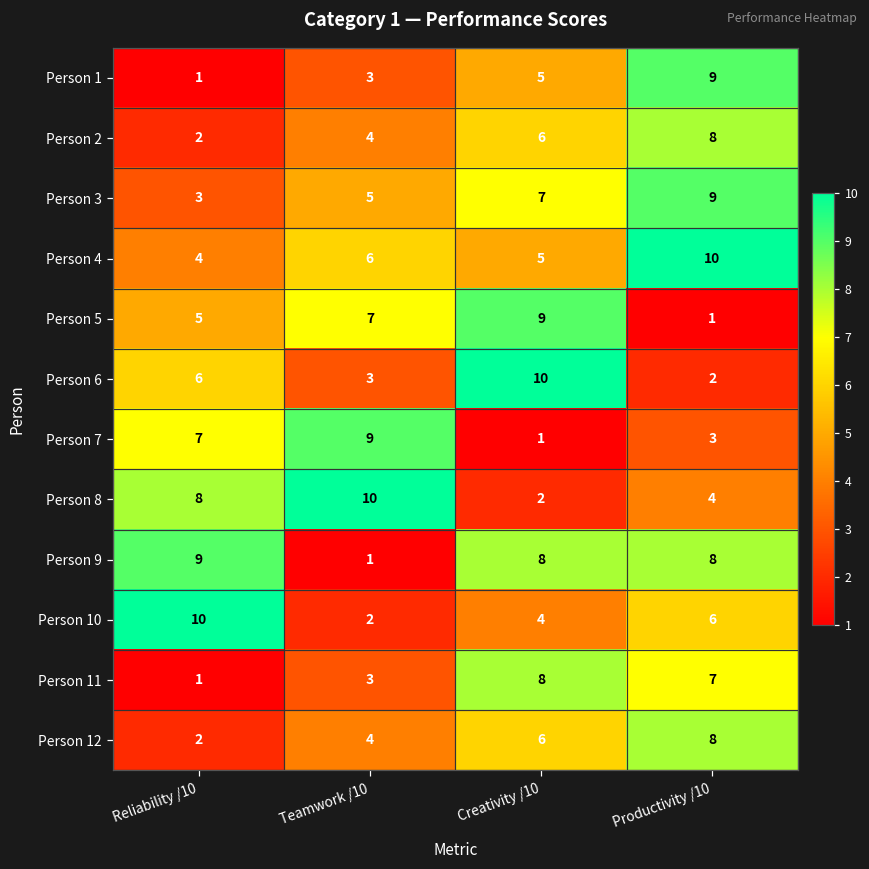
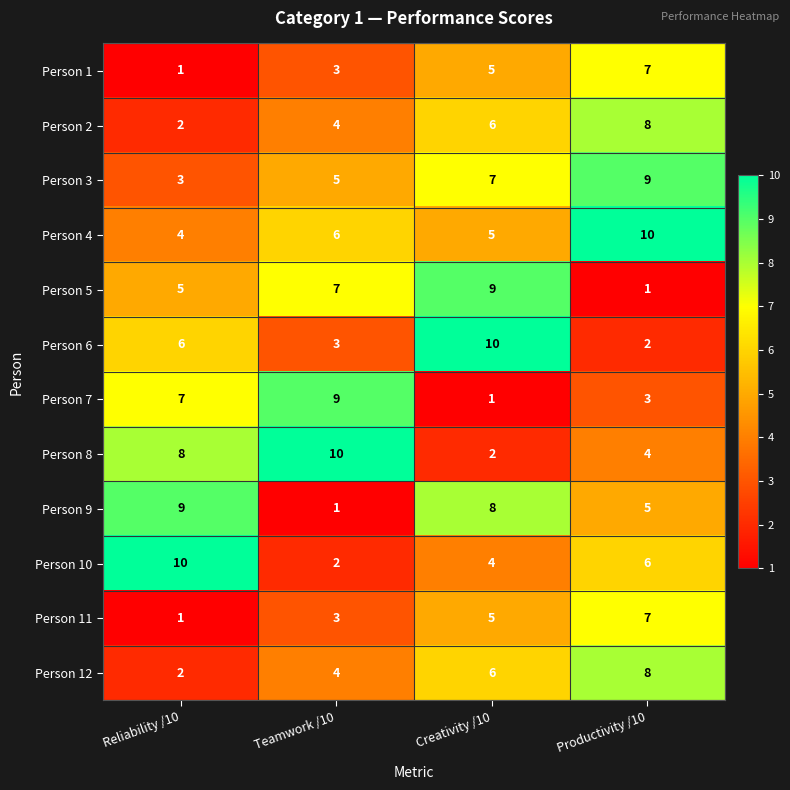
  {
    "Person 1": {
      "Reliability /10": 1,
      "Teamwork /10": 3,
      "Creativity /10": 5,
-     "Productivity /10": 9
+     "Productivity /10": 7
    },
    "Person 2": {
      "Reliability /10": 2,
      "Teamwork /10": 4,
      "Creativity /10": 6,
      "Productivity /10": 8
    },
    "Person 3": {
      "Reliability /10": 3,
      "Teamwork /10": 5,
      "Creativity /10": 7,
      "Productivity /10": 9
    },
    "Person 4": {
      "Reliability /10": 4,
      "Teamwork /10": 6,
      "Creativity /10": 5,
      "Productivity /10": 10
    },
    "Person 5": {
      "Reliability /10": 5,
      "Teamwork /10": 7,
      "Creativity /10": 9,
      "Productivity /10": 1
    },
    "Person 6": {
      "Reliability /10": 6,
      "Teamwork /10": 3,
      "Creativity /10": 10,
      "Productivity /10": 2
    },
    "Person 7": {
      "Reliability /10": 7,
      "Teamwork /10": 9,
      "Creativity /10": 1,
      "Productivity /10": 3
    },
    "Person 8": {
      "Reliability /10": 8,
      "Teamwork /10": 10,
      "Creativity /10": 2,
      "Productivity /10": 4
    },
    "Person 9": {
      "Reliability /10": 9,
      "Teamwork /10": 1,
      "Creativity /10": 8,
-     "Productivity /10": 8
+     "Productivity /10": 5
    },
    "Person 10": {
      "Reliability /10": 10,
      "Teamwork /10": 2,
      "Creativity /10": 4,
      "Productivity /10": 6
    },
    "Person 11": {
      "Reliability /10": 1,
      "Teamwork /10": 3,
-     "Creativity /10": 8,
+     "Creativity /10": 5,
      "Productivity /10": 7
    },
    "Person 12": {
      "Reliability /10": 2,
      "Teamwork /10": 4,
      "Creativity /10": 6,
      "Productivity /10": 8
    }
  }
